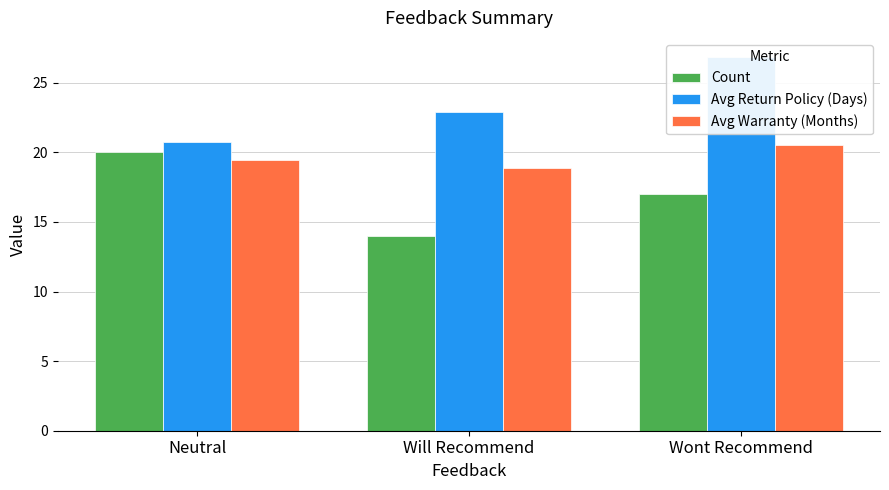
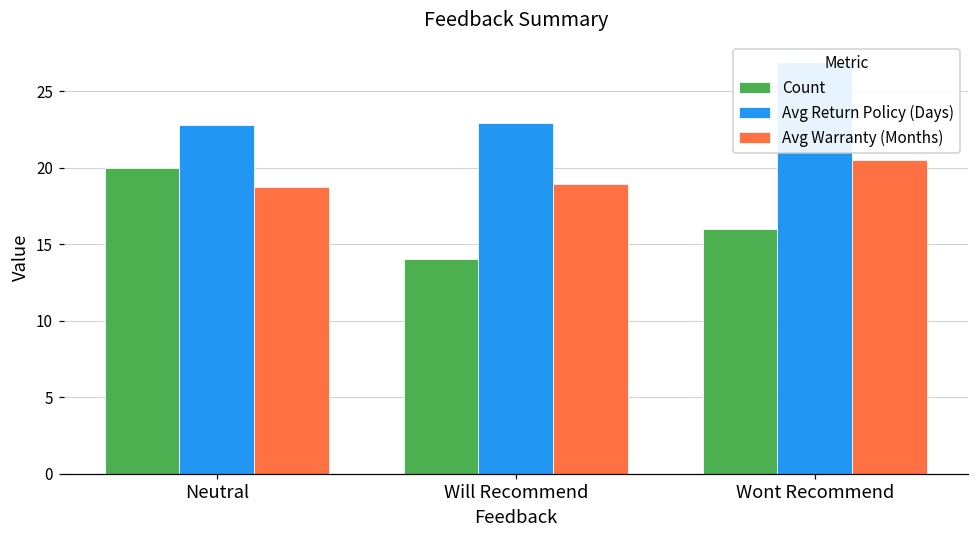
  {
    "Count": {
      "Neutral": 20,
      "Will Recommend": 14,
-     "Wont Recommend": 17
+     "Wont Recommend": 16
    },
    "Avg Return Policy (Days)": {
-     "Neutral": 20.7,
+     "Neutral": 22.8,
      "Will Recommend": 22.9
    },
    "Avg Warranty (Months)": {
-     "Neutral": 19.4,
+     "Neutral": 18.8,
      "Will Recommend": 18.9,
      "Wont Recommend": 20.5
    }
  }
